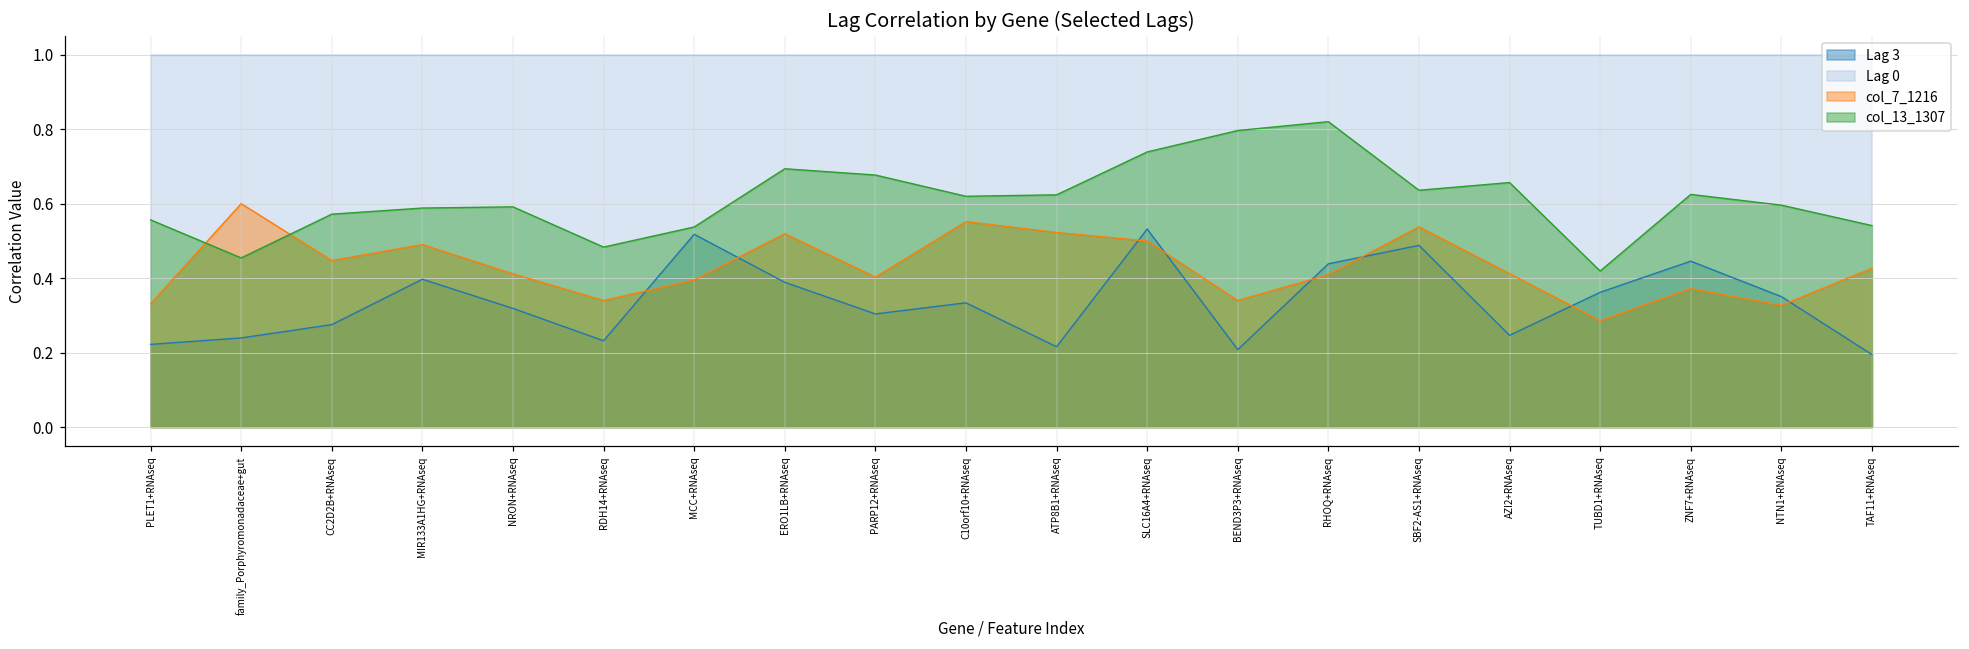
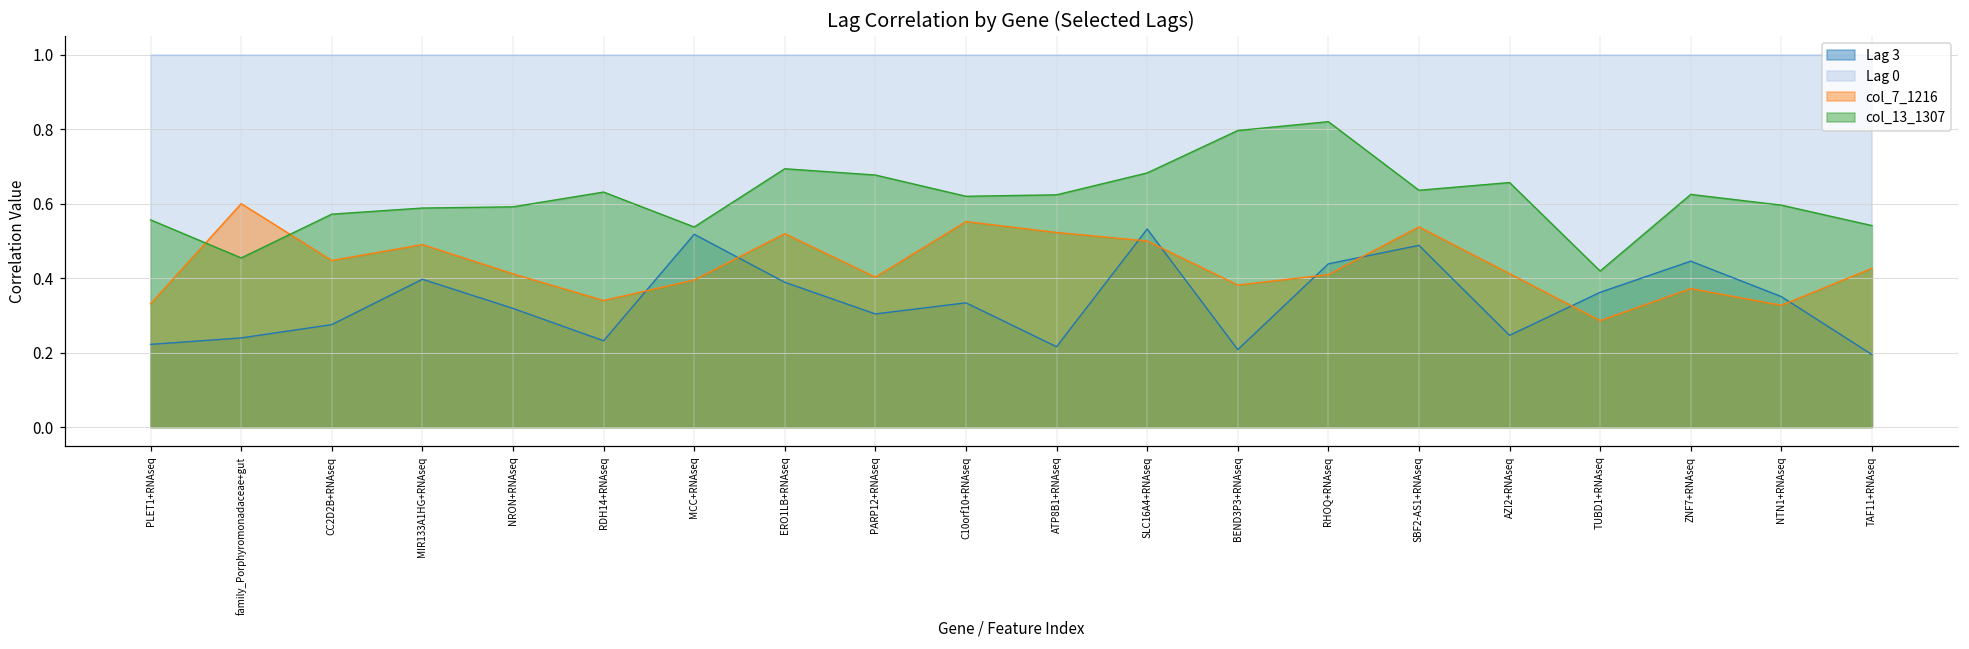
  {
    "Lag 3": {
      "PLET1+RNAseq": 0.22,
      "family_Porphyromonadaceae+gut": 0.24,
      "CC2D2B+RNAseq": 0.28,
      "MIR133A1HG+RNAseq": 0.40,
      "NRON+RNAseq": 0.32,
      "RDH14+RNAseq": 0.23,
      "MCC+RNAseq": 0.52,
      "ERO1LB+RNAseq": 0.39,
      "PARP12+RNAseq": 0.30,
      "C10orf10+RNAseq": 0.33,
      "ATP8B1+RNAseq": 0.22,
      "SLC16A4+RNAseq": 0.53,
      "BEND3P3+RNAseq": 0.21,
      "RHOQ+RNAseq": 0.44,
      "SBF2-AS1+RNAseq": 0.49,
      "AZI2+RNAseq": 0.25,
      "TUBD1+RNAseq": 0.36,
      "ZNF7+RNAseq": 0.45,
      "NTN1+RNAseq": 0.35,
      "TAF11+RNAseq": 0.20
    },
    "Lag 0": {
      "PLET1+RNAseq": 1.00,
      "family_Porphyromonadaceae+gut": 1.00,
      "CC2D2B+RNAseq": 1.00,
      "MIR133A1HG+RNAseq": 1.00,
      "NRON+RNAseq": 1.00,
      "RDH14+RNAseq": 1.00,
      "MCC+RNAseq": 1.00,
      "ERO1LB+RNAseq": 1.00,
      "PARP12+RNAseq": 1.00,
      "C10orf10+RNAseq": 1.00,
      "ATP8B1+RNAseq": 1.00,
      "SLC16A4+RNAseq": 1.00,
      "BEND3P3+RNAseq": 1.00,
      "RHOQ+RNAseq": 1.00,
      "SBF2-AS1+RNAseq": 1.00,
      "AZI2+RNAseq": 1.00,
      "TUBD1+RNAseq": 1.00,
      "ZNF7+RNAseq": 1.00,
      "NTN1+RNAseq": 1.00
    },
    "col_7_1216": {
      "PLET1+RNAseq": 0.33,
      "family_Porphyromonadaceae+gut": 0.60,
      "CC2D2B+RNAseq": 0.45,
      "MIR133A1HG+RNAseq": 0.49,
      "NRON+RNAseq": 0.41,
      "RDH14+RNAseq": 0.34,
      "MCC+RNAseq": 0.40,
      "ERO1LB+RNAseq": 0.52,
      "PARP12+RNAseq": 0.40,
      "C10orf10+RNAseq": 0.55,
      "ATP8B1+RNAseq": 0.52,
      "SLC16A4+RNAseq": 0.50,
-     "BEND3P3+RNAseq": 0.34,
+     "BEND3P3+RNAseq": 0.38,
      "RHOQ+RNAseq": 0.41,
      "SBF2-AS1+RNAseq": 0.54,
      "AZI2+RNAseq": 0.41,
      "TUBD1+RNAseq": 0.29,
      "ZNF7+RNAseq": 0.37,
      "NTN1+RNAseq": 0.33,
      "TAF11+RNAseq": 0.43
    },
    "col_13_1307": {
      "PLET1+RNAseq": 0.56,
      "family_Porphyromonadaceae+gut": 0.45,
      "CC2D2B+RNAseq": 0.57,
      "MIR133A1HG+RNAseq": 0.59,
      "NRON+RNAseq": 0.59,
-     "RDH14+RNAseq": 0.48,
+     "RDH14+RNAseq": 0.63,
      "MCC+RNAseq": 0.54,
      "ERO1LB+RNAseq": 0.69,
      "PARP12+RNAseq": 0.68,
      "C10orf10+RNAseq": 0.62,
      "ATP8B1+RNAseq": 0.62,
-     "SLC16A4+RNAseq": 0.74,
+     "SLC16A4+RNAseq": 0.68,
      "BEND3P3+RNAseq": 0.80,
      "RHOQ+RNAseq": 0.82,
      "SBF2-AS1+RNAseq": 0.64,
      "AZI2+RNAseq": 0.66,
      "TUBD1+RNAseq": 0.42,
      "ZNF7+RNAseq": 0.63,
      "NTN1+RNAseq": 0.60,
      "TAF11+RNAseq": 0.54
    }
  }
